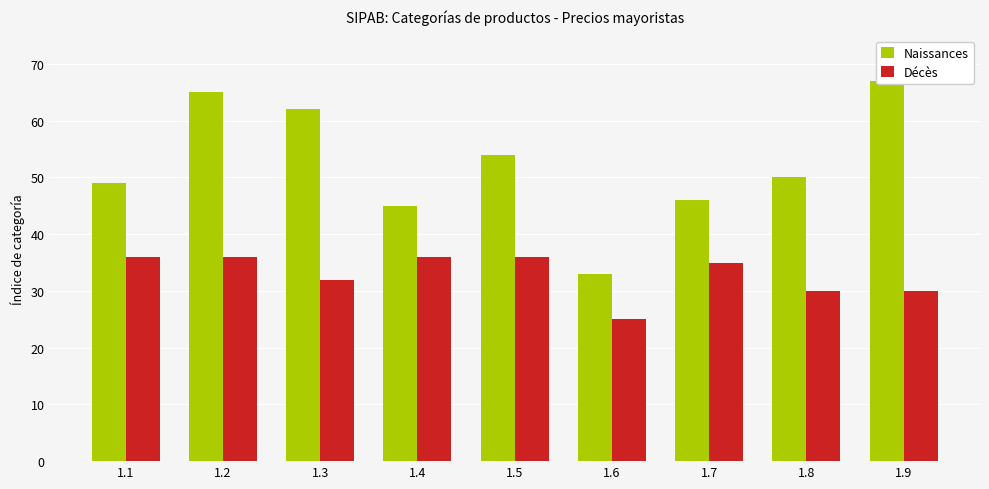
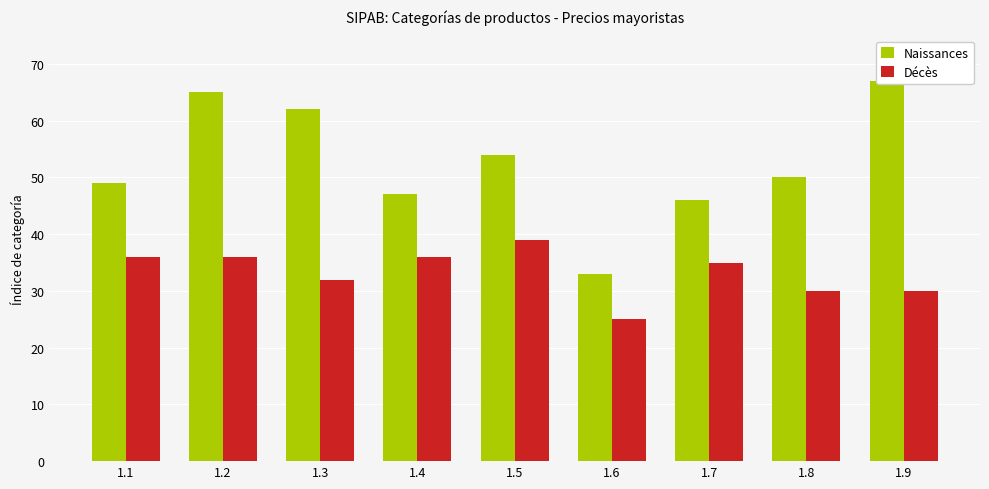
  {
    "Naissances": {
      "1.1": 49,
      "1.2": 65,
      "1.3": 62,
-     "1.4": 45,
+     "1.4": 47,
      "1.5": 54,
      "1.6": 33,
      "1.7": 46,
      "1.8": 50
    },
    "Décès": {
      "1.1": 36,
      "1.2": 36,
      "1.3": 32,
      "1.4": 36,
-     "1.5": 36,
+     "1.5": 39,
      "1.6": 25,
      "1.7": 35,
      "1.8": 30,
      "1.9": 30
    }
  }
